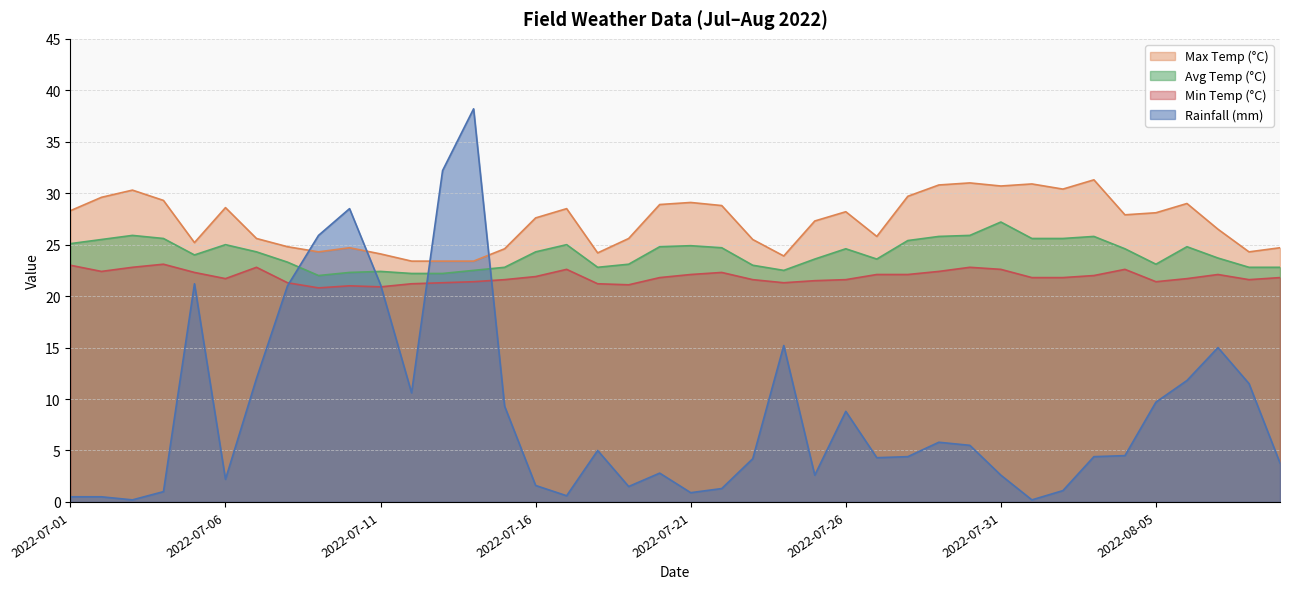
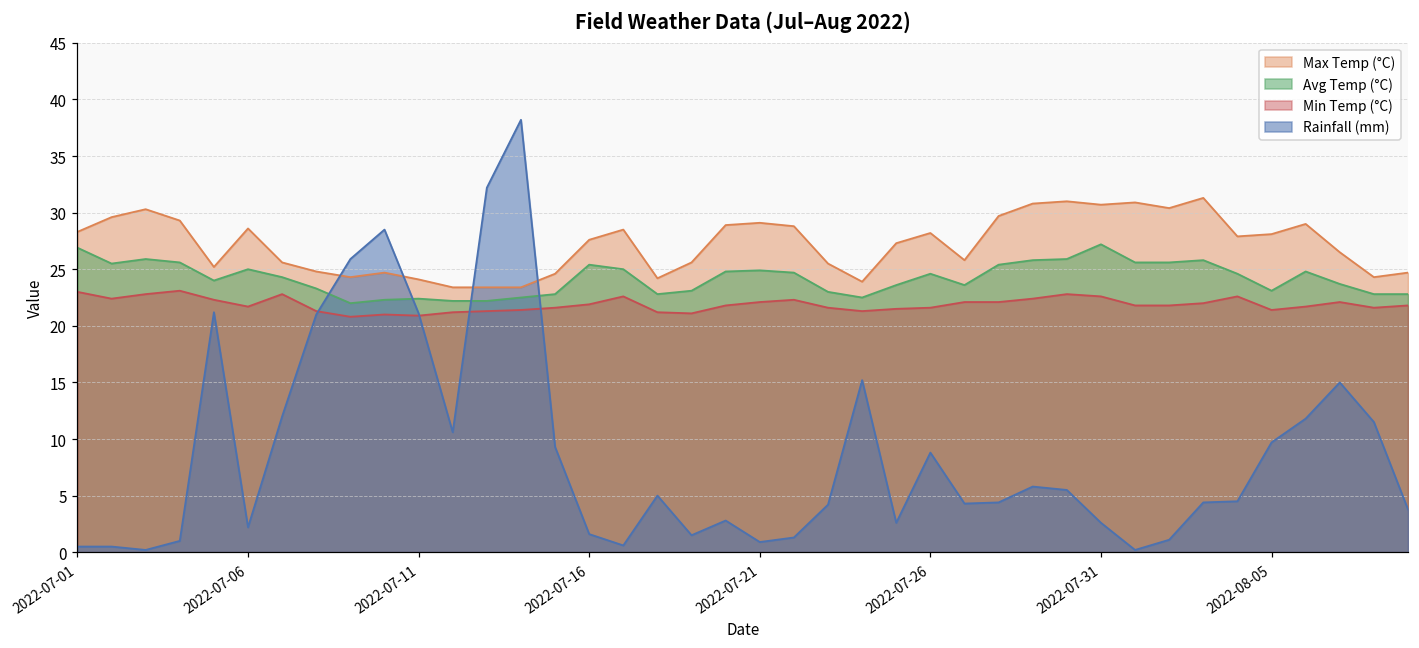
  {
    "Avg Temp (°C)": {
-     "2022-07-01": 25.1,
+     "2022-07-01": 26.9,
      "2022-07-06": 25.0,
      "2022-07-11": 22.4,
-     "2022-07-16": 24.3,
+     "2022-07-16": 25.4,
      "2022-07-21": 24.9,
      "2022-07-26": 24.6,
      "2022-07-31": 27.2,
      "2022-08-05": 23.1
    },
    "Rainfall (mm)": {
      "2022-07-01": 0.5,
      "2022-07-06": 2.2,
      "2022-07-16": 1.6,
      "2022-07-21": 0.9,
      "2022-07-26": 8.8,
      "2022-07-31": 2.6,
      "2022-08-05": 9.7
    }
  }
